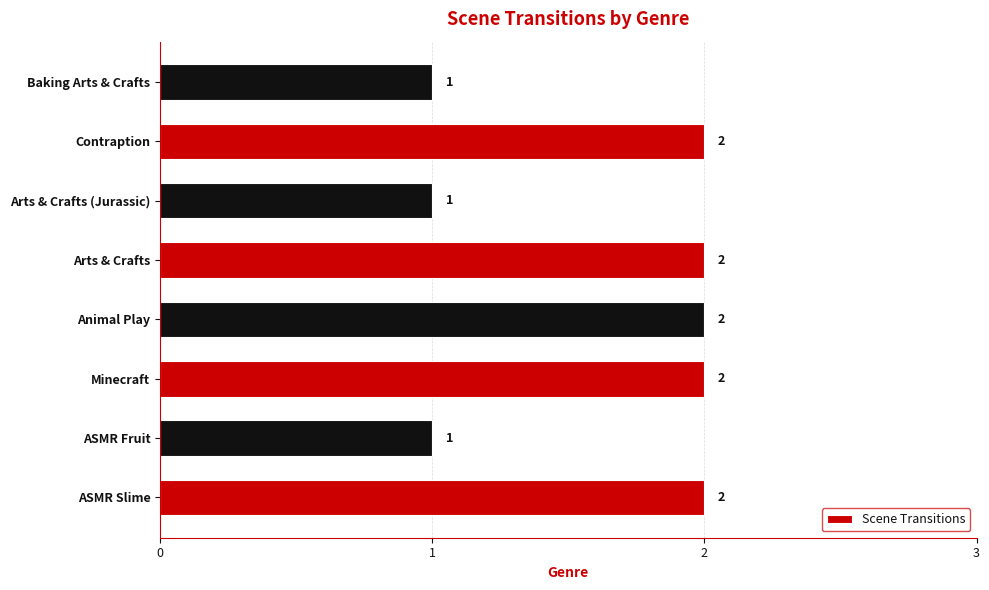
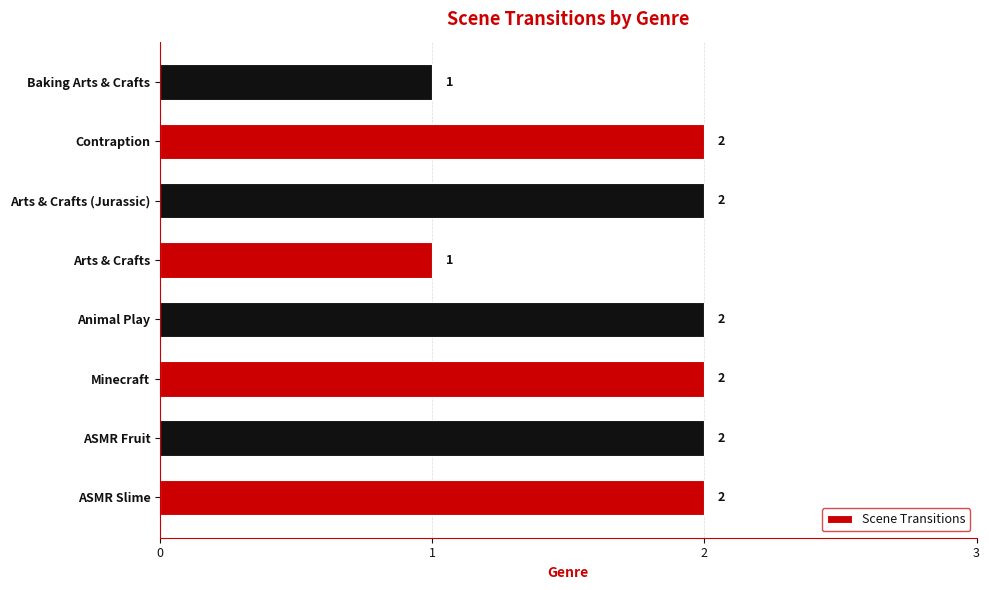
  {
    "Baking Arts & Crafts": 1,
    "Contraption": 2,
-   "Arts & Crafts (Jurassic)": 1,
-   "Arts & Crafts": 2,
+   "Arts & Crafts (Jurassic)": 2,
+   "Arts & Crafts": 1,
    "Animal Play": 2,
    "Minecraft": 2,
-   "ASMR Fruit": 1,
+   "ASMR Fruit": 2,
    "ASMR Slime": 2
  }
